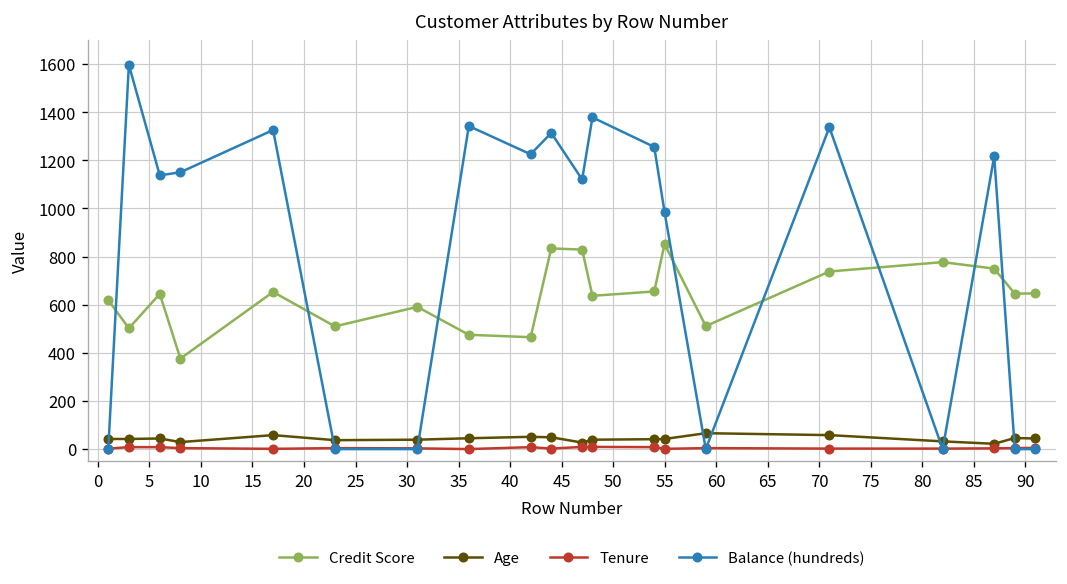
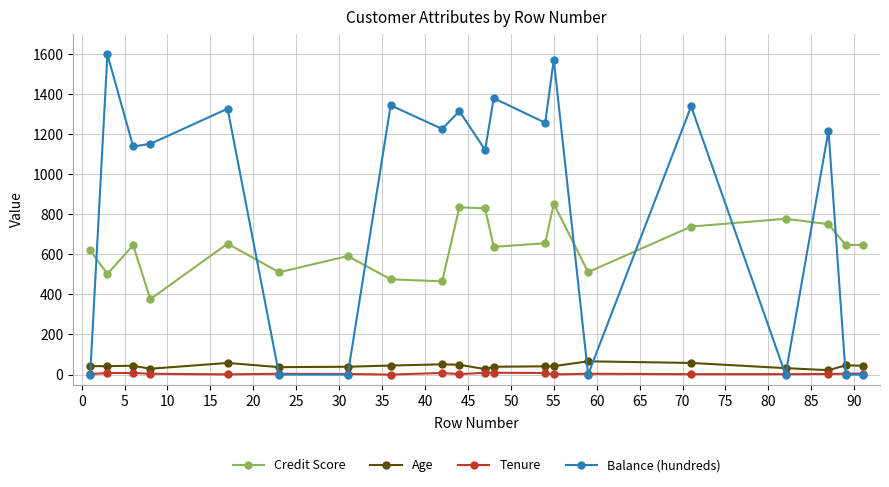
  {
    "Credit Score": {
      "55": 850
    },
    "Age": {
      "55": 40
    },
    "Tenure": {
      "55": 0
    },
    "Balance (hundreds)": {
-     "55": 980
+     "55": 1570
    }
  }
